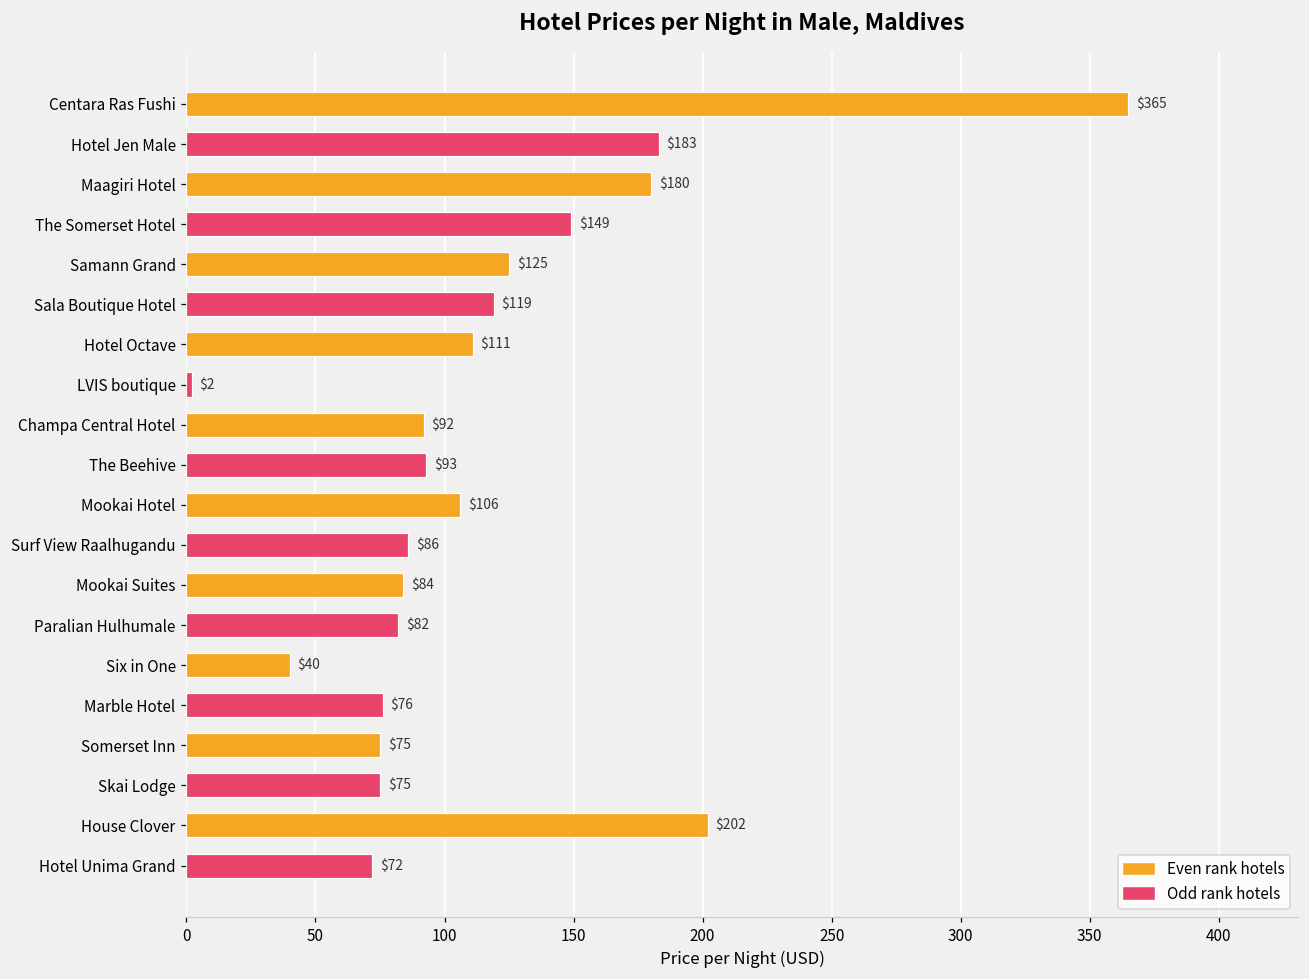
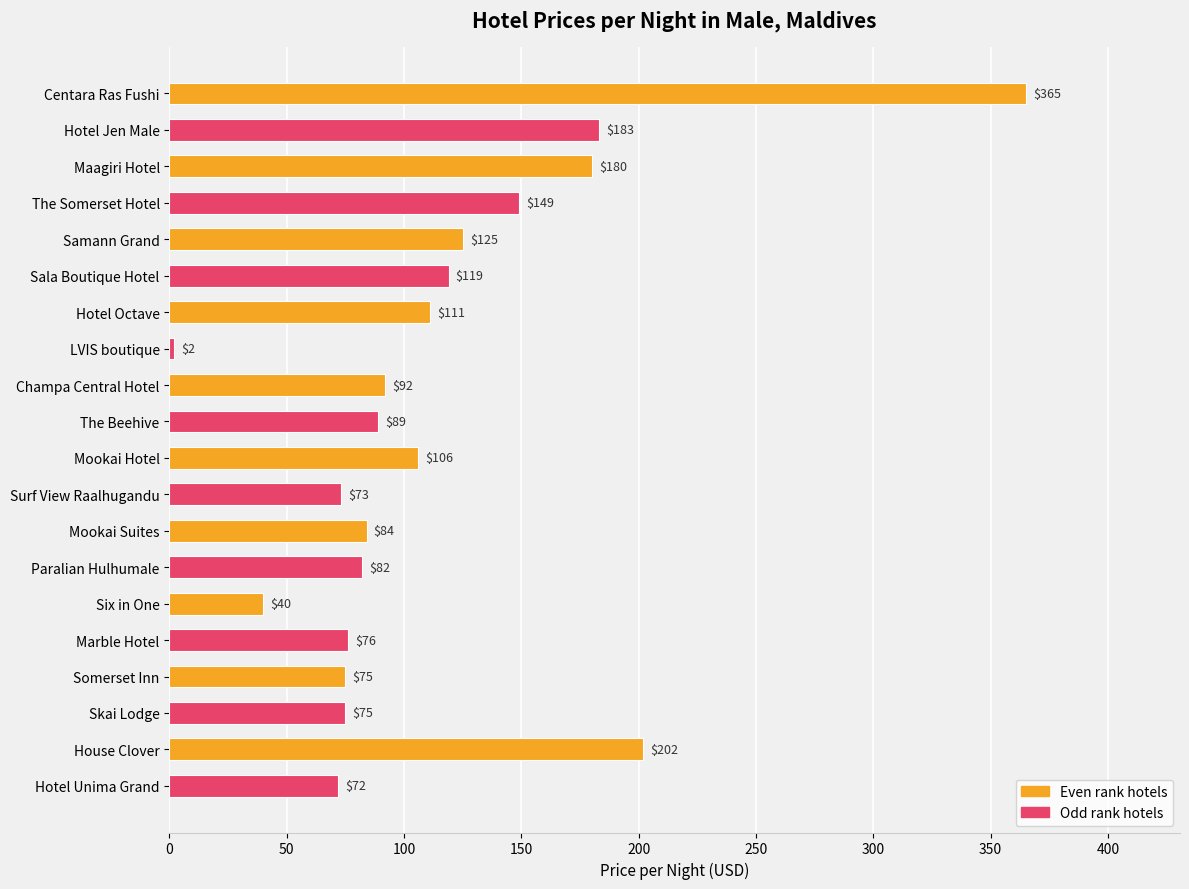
  {
    "Centara Ras Fushi": "$365",
    "Hotel Jen Male": "$183",
    "Maagiri Hotel": "$180",
    "The Somerset Hotel": "$149",
    "Samann Grand": "$125",
    "Sala Boutique Hotel": "$119",
    "Hotel Octave": "$111",
    "LVIS boutique": "$2",
    "Champa Central Hotel": "$92",
-   "The Beehive": "$93",
+   "The Beehive": "$89",
    "Mookai Hotel": "$106",
-   "Surf View Raalhugandu": "$86",
+   "Surf View Raalhugandu": "$73",
    "Mookai Suites": "$84",
    "Paralian Hulhumale": "$82",
    "Six in One": "$40",
    "Marble Hotel": "$76",
    "Somerset Inn": "$75",
    "Skai Lodge": "$75",
    "House Clover": "$202",
    "Hotel Unima Grand": "$72"
  }
